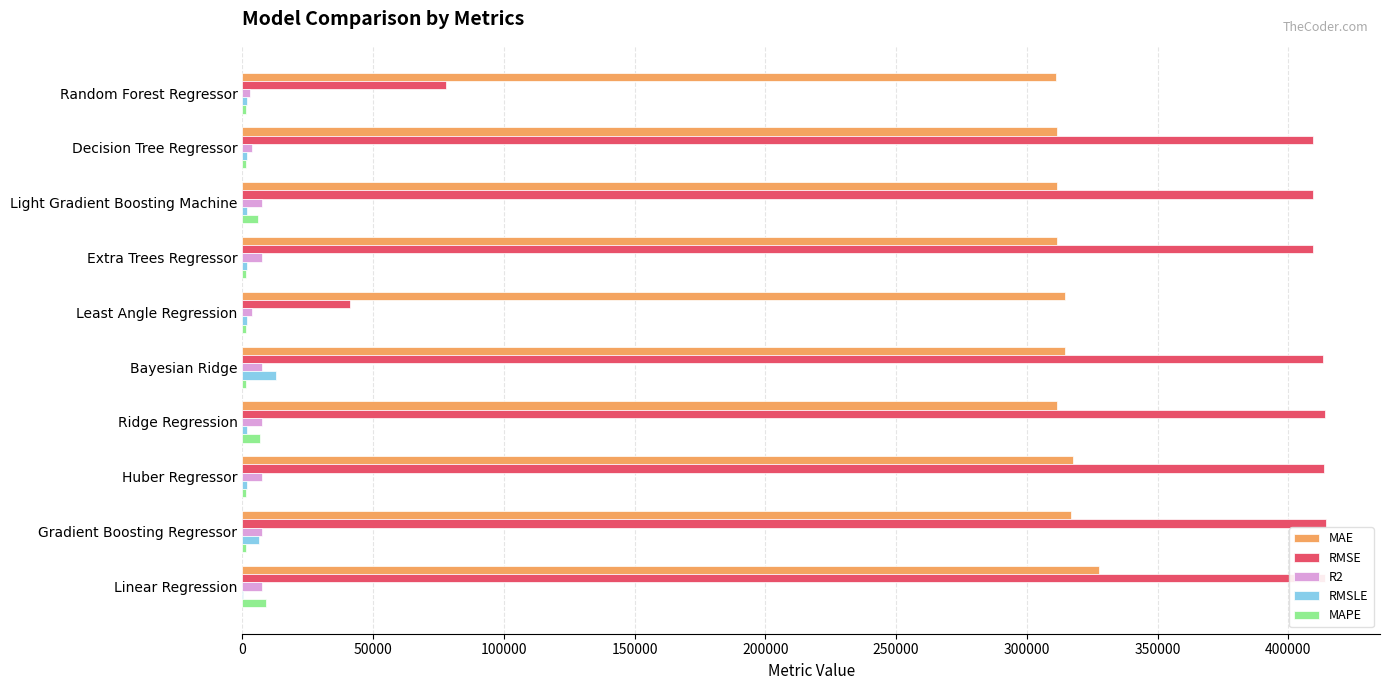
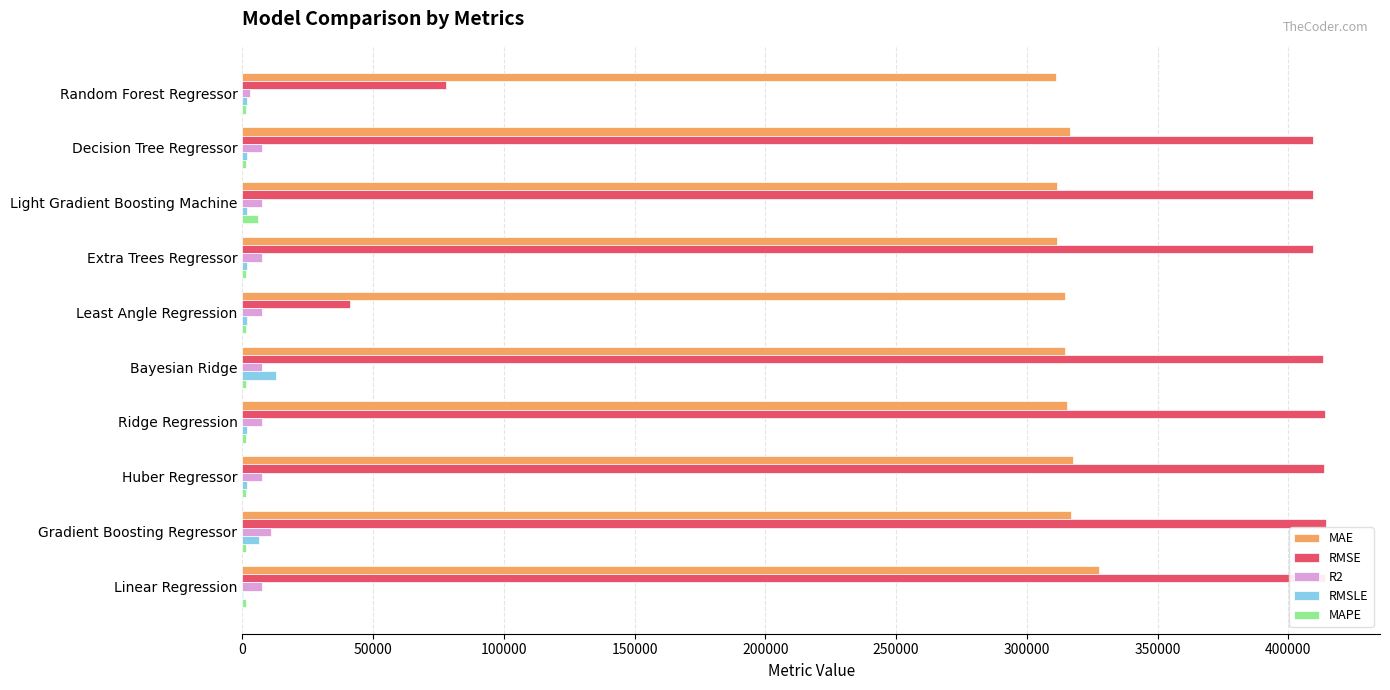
  {
    "MAE": {
      "Random Forest Regressor": 311000,
-     "Decision Tree Regressor": 311000,
+     "Decision Tree Regressor": 316000,
      "Light Gradient Boosting Machine": 311000,
      "Extra Trees Regressor": 311000,
      "Least Angle Regression": 315000,
      "Bayesian Ridge": 315000,
-     "Ridge Regression": 312000,
+     "Ridge Regression": 315000,
      "Huber Regressor": 318000,
      "Gradient Boosting Regressor": 317000,
      "Linear Regression": 327000
    },
    "RMSE": {
      "Random Forest Regressor": 78000,
      "Decision Tree Regressor": 410000,
      "Light Gradient Boosting Machine": 410000,
      "Extra Trees Regressor": 410000,
      "Least Angle Regression": 41000,
      "Bayesian Ridge": 413000,
      "Ridge Regression": 414000,
      "Huber Regressor": 414000,
      "Gradient Boosting Regressor": 414000
    },
    "R2": {
      "Random Forest Regressor": 3000,
-     "Decision Tree Regressor": 4000,
+     "Decision Tree Regressor": 8000,
      "Light Gradient Boosting Machine": 8000,
      "Extra Trees Regressor": 8000,
-     "Least Angle Regression": 4000,
+     "Least Angle Regression": 8000,
      "Bayesian Ridge": 8000,
      "Ridge Regression": 8000,
      "Huber Regressor": 8000,
-     "Gradient Boosting Regressor": 8000,
+     "Gradient Boosting Regressor": 11000,
      "Linear Regression": 8000
    },
    "RMSLE": {
      "Random Forest Regressor": 2000,
      "Decision Tree Regressor": 2000,
      "Light Gradient Boosting Machine": 2000,
      "Extra Trees Regressor": 2000,
      "Least Angle Regression": 2000,
      "Bayesian Ridge": 13000,
      "Ridge Regression": 2000,
      "Huber Regressor": 2000,
      "Gradient Boosting Regressor": 6000
    },
    "MAPE": {
      "Random Forest Regressor": 1000,
      "Decision Tree Regressor": 1000,
      "Light Gradient Boosting Machine": 6000,
      "Extra Trees Regressor": 1000,
      "Least Angle Regression": 1000,
      "Bayesian Ridge": 1000,
-     "Ridge Regression": 7000,
+     "Ridge Regression": 1000,
      "Huber Regressor": 1000,
      "Gradient Boosting Regressor": 1000,
-     "Linear Regression": 9000
+     "Linear Regression": 1000
    }
  }
